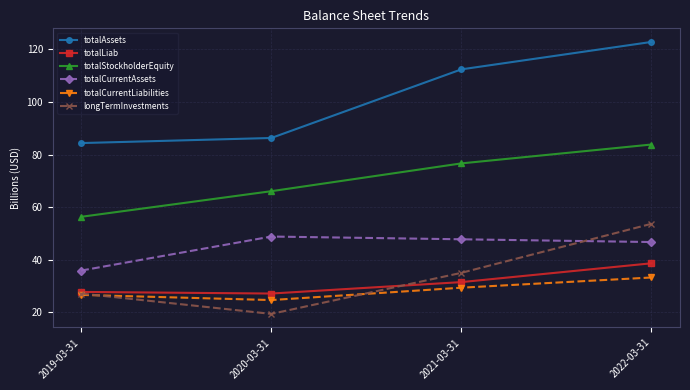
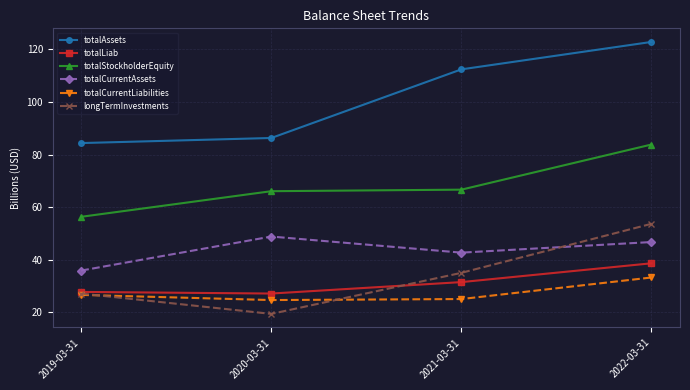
  {
    "totalAssets": {
      "2019-03-31": 84,
      "2020-03-31": 86,
      "2021-03-31": 112,
      "2022-03-31": 123
    },
    "totalLiab": {
      "2020-03-31": 27,
      "2021-03-31": 31,
      "2022-03-31": 39
    },
    "totalStockholderEquity": {
      "2019-03-31": 56,
      "2020-03-31": 66,
-     "2021-03-31": 77,
+     "2021-03-31": 67,
      "2022-03-31": 84
    },
    "totalCurrentAssets": {
      "2019-03-31": 36,
      "2020-03-31": 49,
-     "2021-03-31": 48,
+     "2021-03-31": 43,
      "2022-03-31": 47
    },
    "totalCurrentLiabilities": {
      "2020-03-31": 25,
-     "2021-03-31": 29,
+     "2021-03-31": 25,
      "2022-03-31": 33
    },
    "longTermInvestments": {
      "2020-03-31": 19,
      "2021-03-31": 35,
      "2022-03-31": 54
    }
  }
